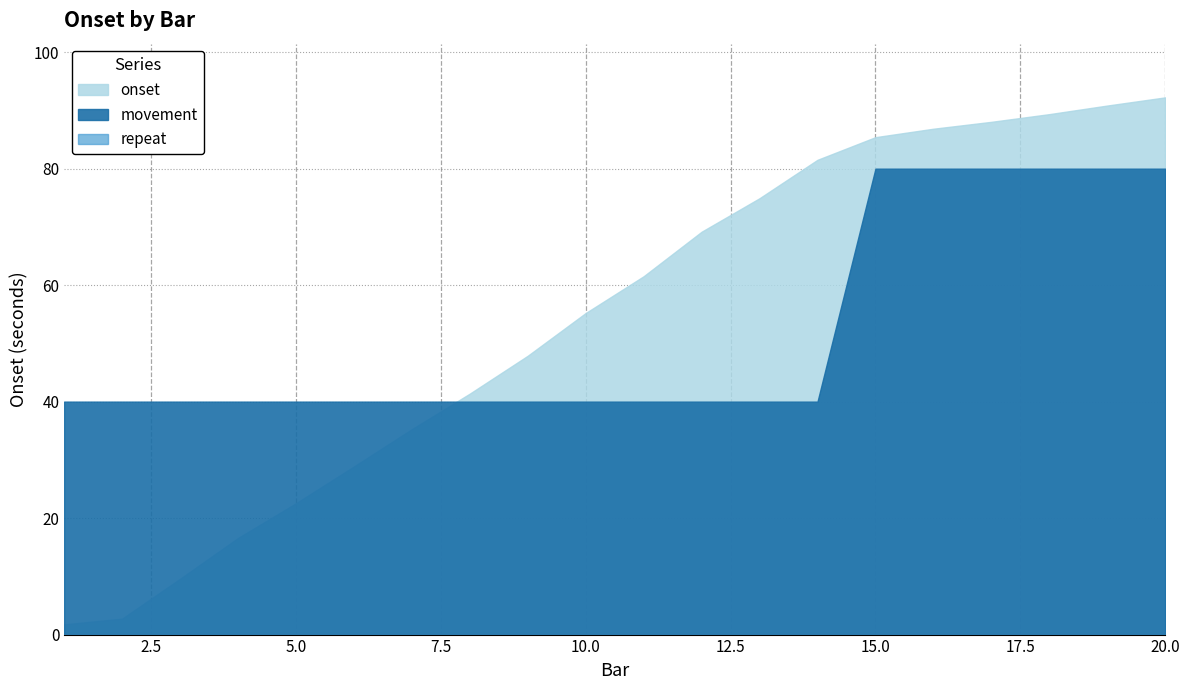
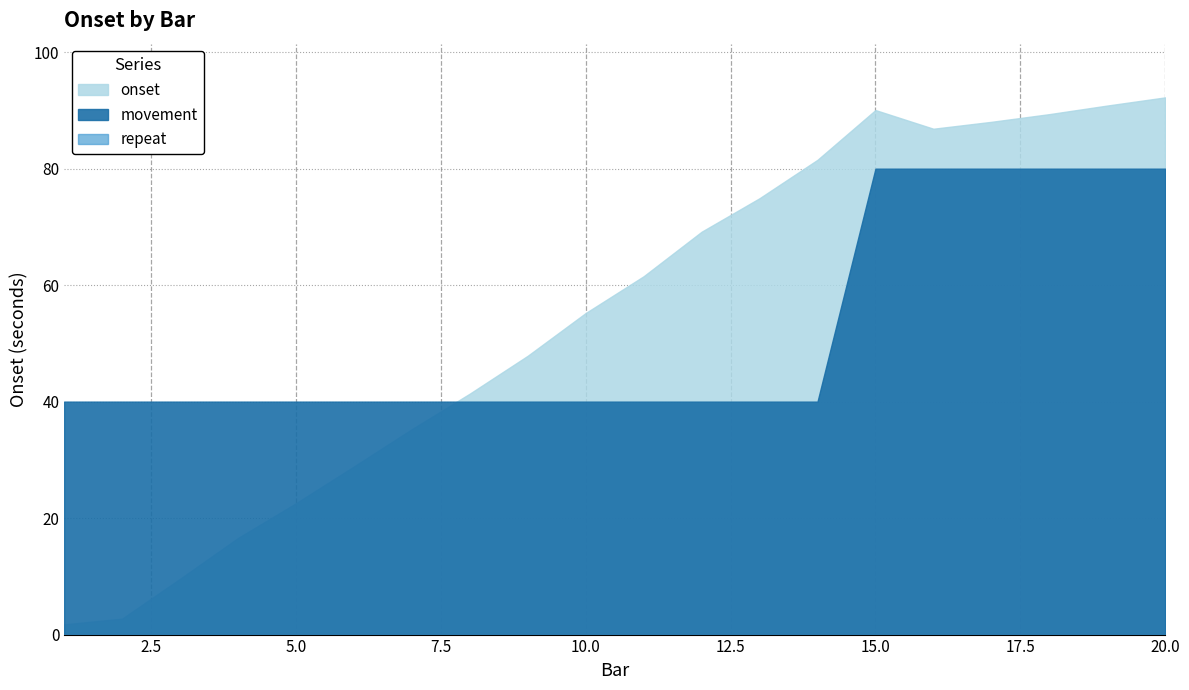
  {
    "onset": {
      "5.0": 23,
      "10.0": 55,
-     "15.0": 85,
+     "15.0": 90,
      "20.0": 92
    },
    "movement": {
      "5.0": 40,
      "10.0": 40,
      "15.0": 80,
      "20.0": 80
    },
    "repeat": {
      "5.0": 0,
      "10.0": 0,
      "15.0": 0,
      "20.0": 0
    }
  }
